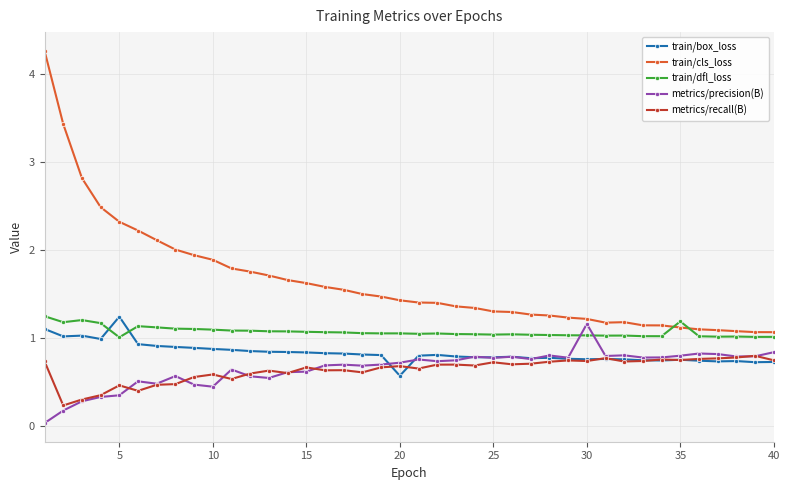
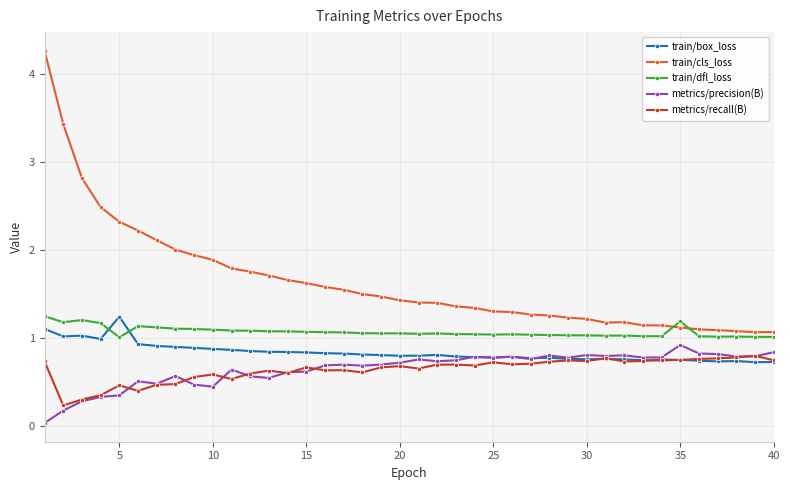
  {
    "train/box_loss": {
      "5": 1.2,
      "10": 0.9,
      "15": 0.8,
-     "20": 0.6
+     "20": 0.8
    },
    "train/dfl_loss": {
      "5": 1.0,
      "10": 1.1,
      "15": 1.1,
      "20": 1.1,
      "25": 1.0,
      "30": 1.0,
      "35": 1.2,
      "40": 1.0
    },
    "metrics/precision(B)": {
      "5": 0.3,
      "10": 0.4,
      "15": 0.6,
      "20": 0.7,
-     "30": 1.2,
-     "35": 0.8,
+     "30": 0.8,
+     "35": 0.9,
      "40": 0.8
    }
  }
